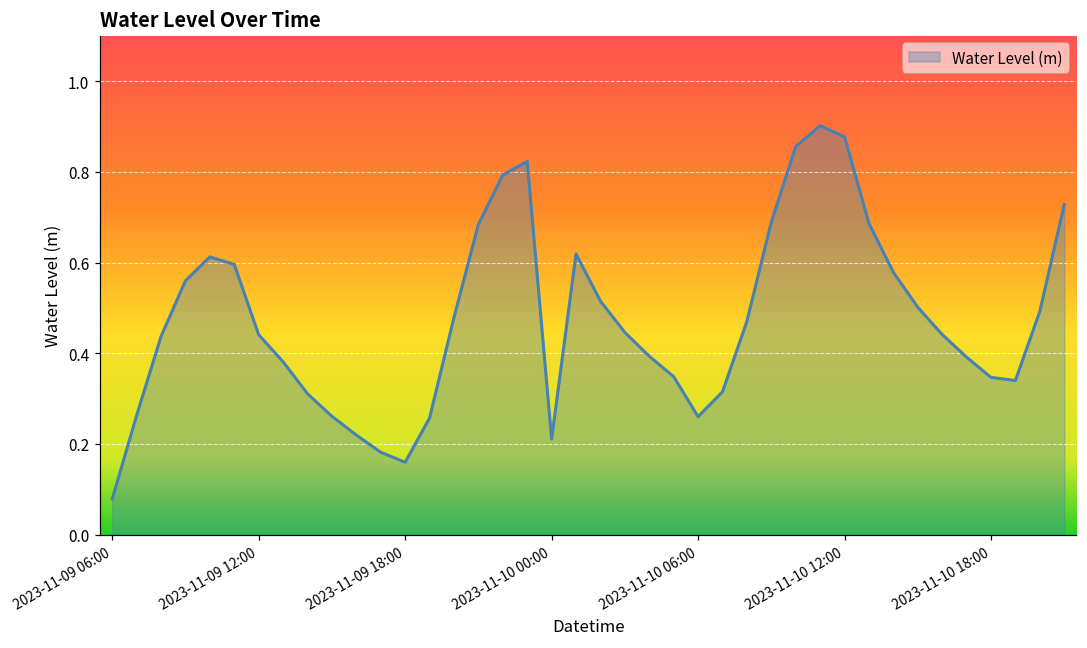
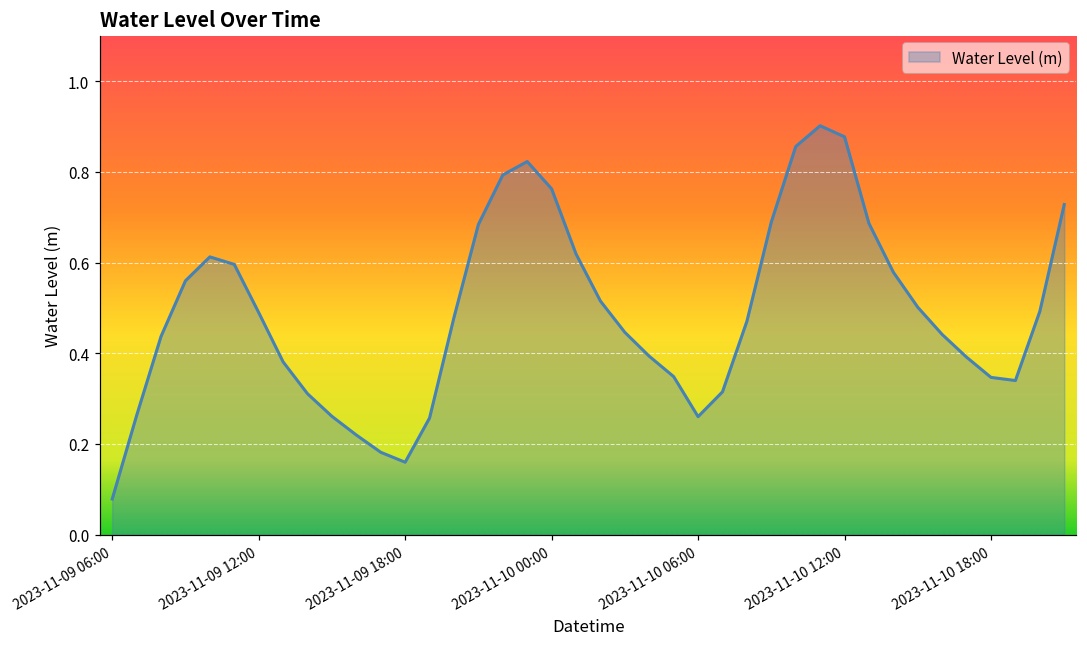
  {
    "2023-11-09 06:00": 0.08,
-   "2023-11-09 12:00": 0.44,
+   "2023-11-09 12:00": 0.49,
    "2023-11-09 18:00": 0.16,
-   "2023-11-10 00:00": 0.21,
+   "2023-11-10 00:00": 0.76,
    "2023-11-10 06:00": 0.26,
    "2023-11-10 12:00": 0.88,
    "2023-11-10 18:00": 0.35
  }
